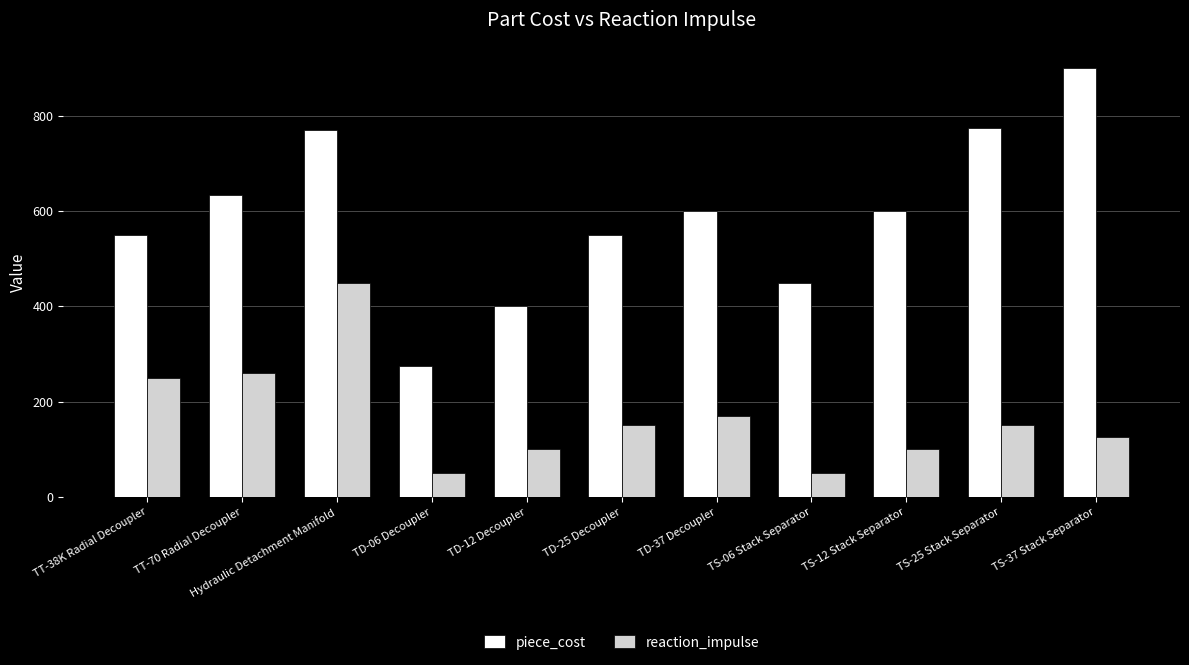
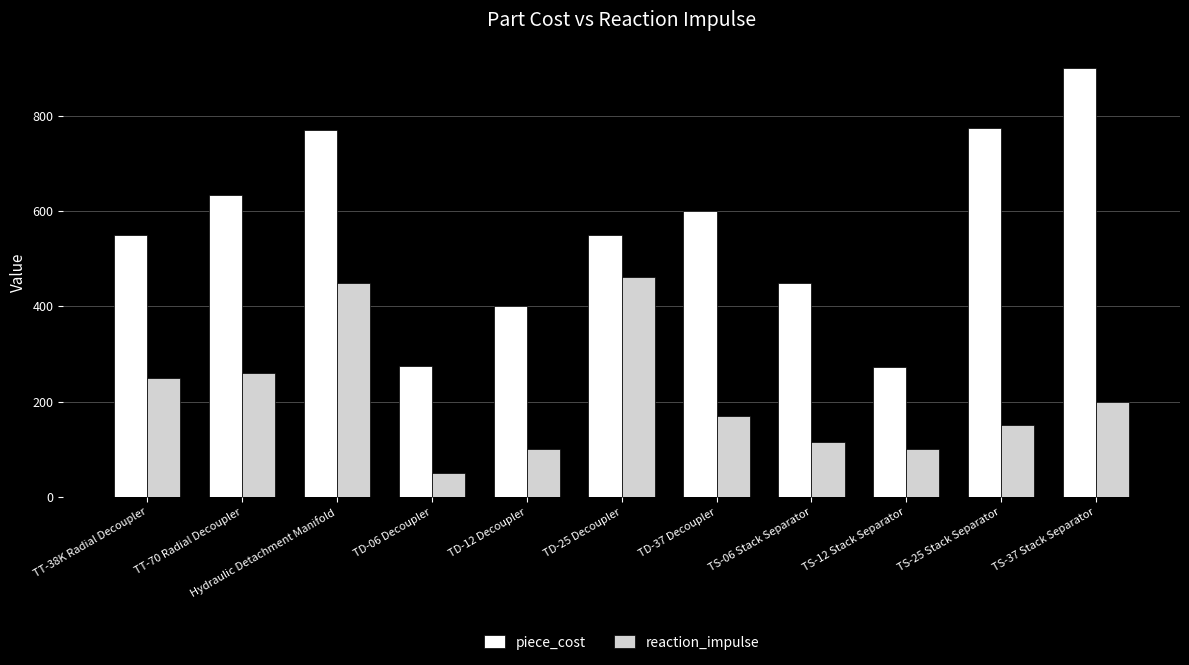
  {
    "piece_cost": {
      "TT-38K Radial Decoupler": 550,
      "TT-70 Radial Decoupler": 630,
      "Hydraulic Detachment Manifold": 770,
      "TD-06 Decoupler": 270,
      "TD-12 Decoupler": 400,
      "TD-25 Decoupler": 550,
      "TD-37 Decoupler": 600,
      "TS-06 Stack Separator": 450,
-     "TS-12 Stack Separator": 600,
+     "TS-12 Stack Separator": 270,
      "TS-25 Stack Separator": 780,
      "TS-37 Stack Separator": 900
    },
    "reaction_impulse": {
      "TT-38K Radial Decoupler": 250,
      "TT-70 Radial Decoupler": 260,
      "Hydraulic Detachment Manifold": 450,
      "TD-06 Decoupler": 50,
      "TD-12 Decoupler": 100,
-     "TD-25 Decoupler": 150,
+     "TD-25 Decoupler": 460,
      "TD-37 Decoupler": 170,
-     "TS-06 Stack Separator": 50,
+     "TS-06 Stack Separator": 120,
      "TS-12 Stack Separator": 100,
      "TS-25 Stack Separator": 150,
-     "TS-37 Stack Separator": 130
+     "TS-37 Stack Separator": 200
    }
  }
